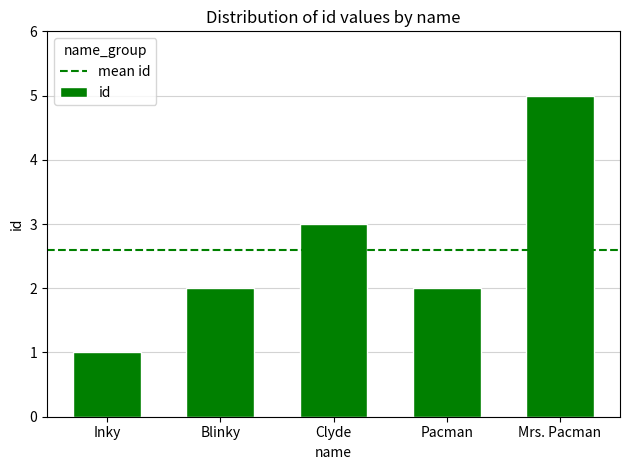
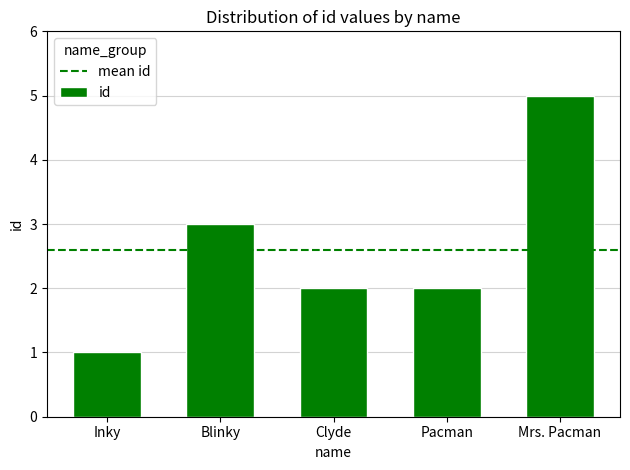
  {
    "Inky": 1,
-   "Blinky": 2,
-   "Clyde": 3,
+   "Blinky": 3,
+   "Clyde": 2,
    "Pacman": 2,
    "Mrs. Pacman": 5
  }
